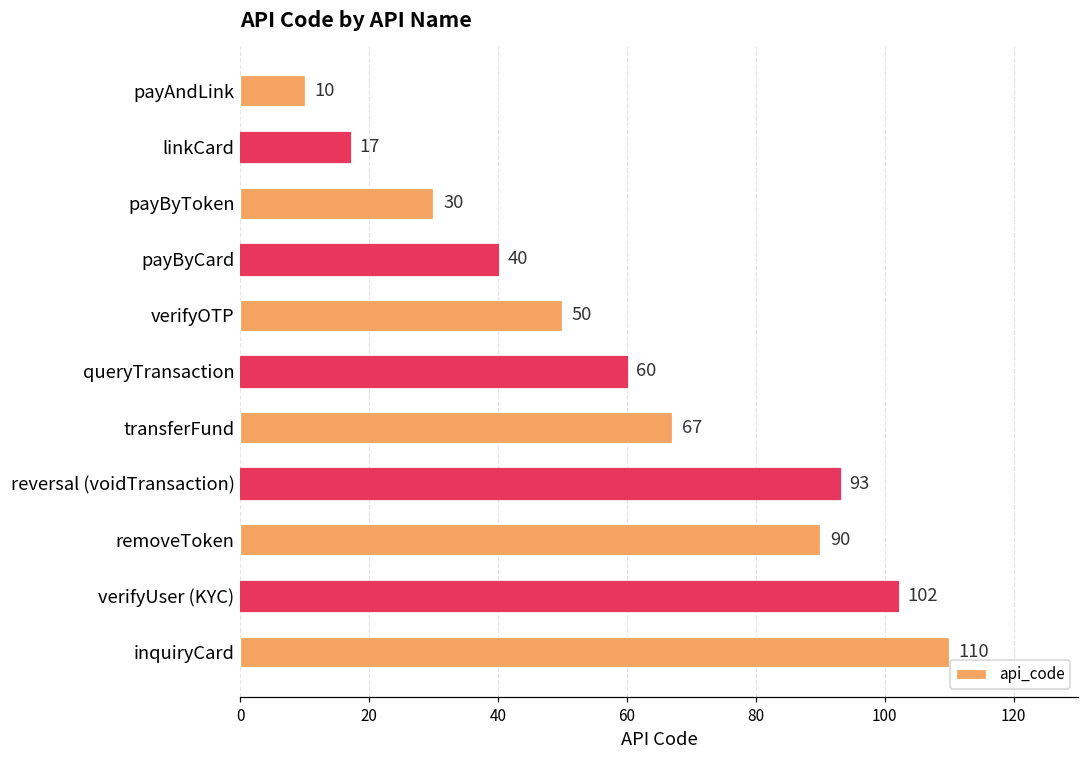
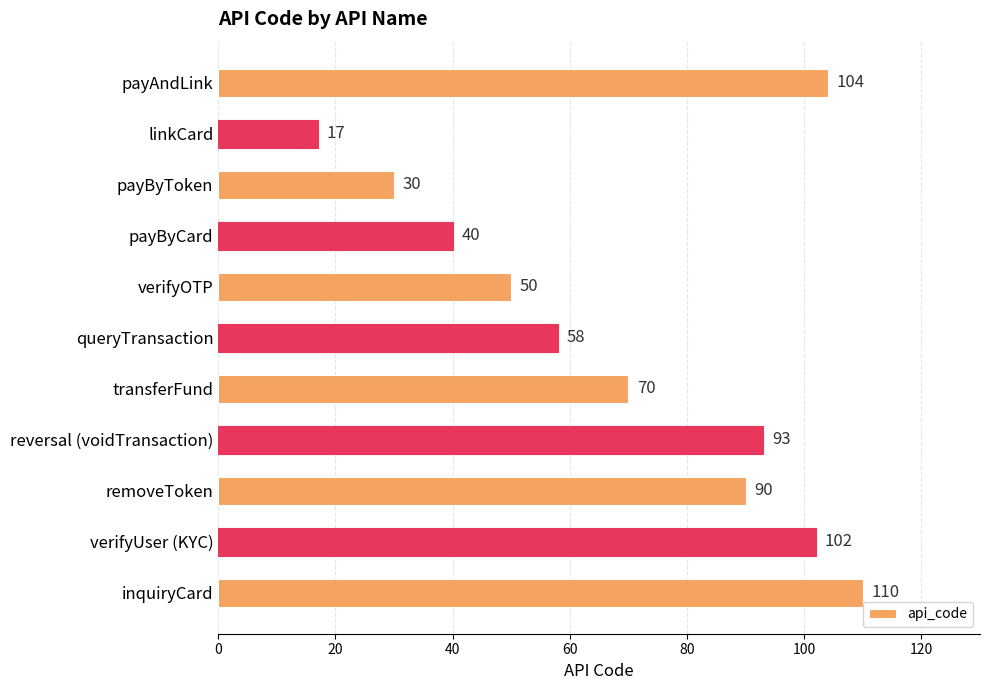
  {
-   "payAndLink": 10,
+   "payAndLink": 104,
    "linkCard": 17,
    "payByToken": 30,
    "payByCard": 40,
    "verifyOTP": 50,
-   "queryTransaction": 60,
-   "transferFund": 67,
+   "queryTransaction": 58,
+   "transferFund": 70,
    "reversal (voidTransaction)": 93,
    "removeToken": 90,
    "verifyUser (KYC)": 102,
    "inquiryCard": 110
  }
